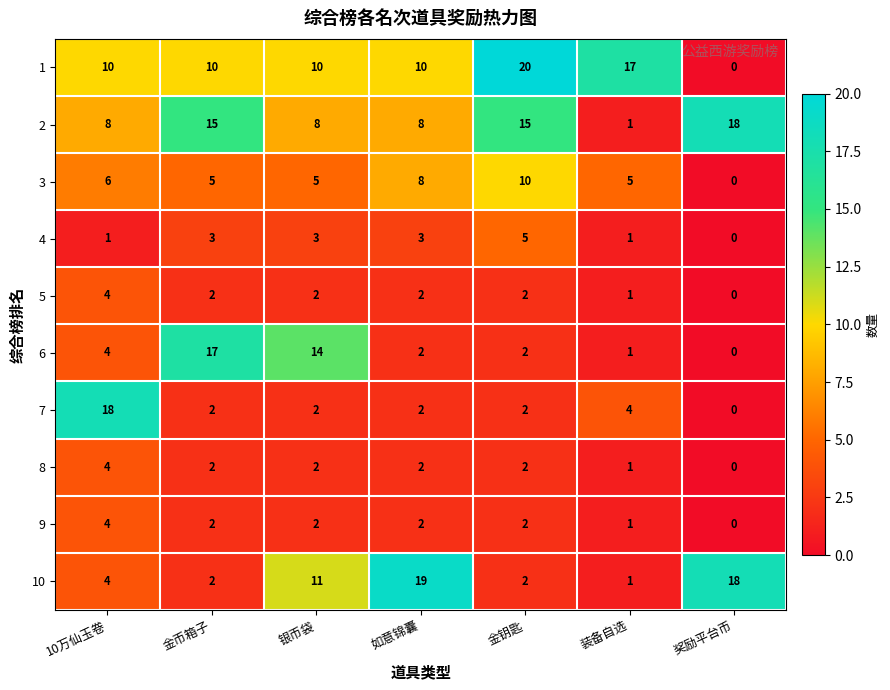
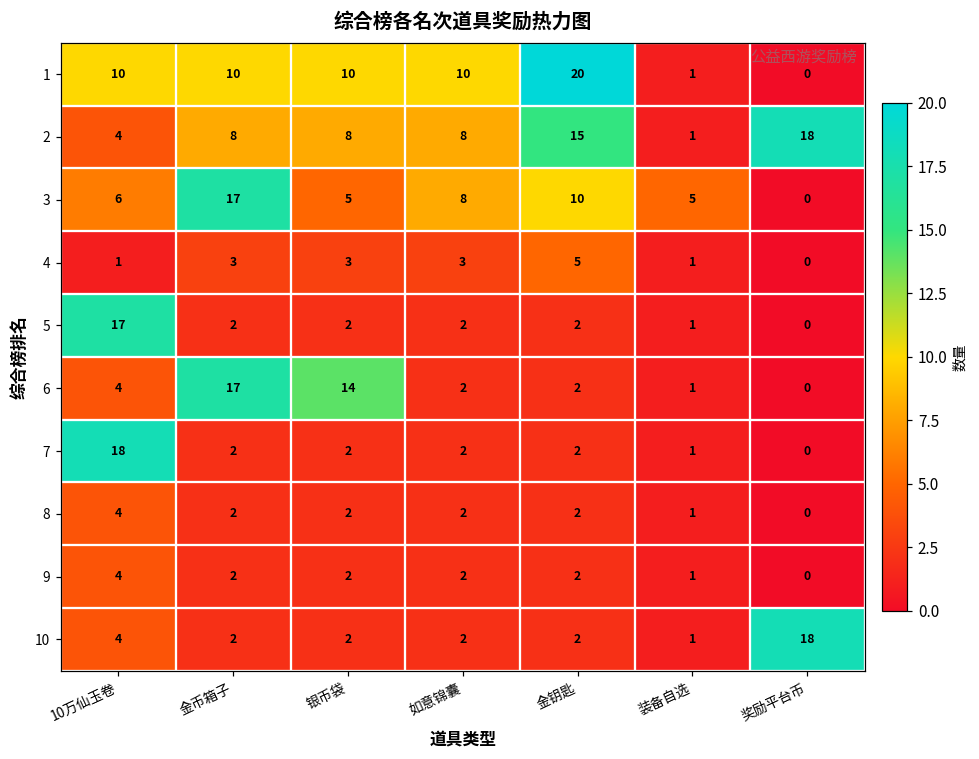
  {
    "1": {
      "10万仙玉卷": 10,
      "金币箱子": 10,
      "银币袋": 10,
      "如意锦囊": 10,
      "金钥匙": 20,
-     "装备自选": 17
+     "装备自选": 1
    },
    "2": {
-     "10万仙玉卷": 8,
-     "金币箱子": 15,
+     "10万仙玉卷": 4,
+     "金币箱子": 8,
      "银币袋": 8,
      "如意锦囊": 8,
      "金钥匙": 15,
      "装备自选": 1,
      "奖励平台币": 18
    },
    "3": {
      "10万仙玉卷": 6,
-     "金币箱子": 5,
+     "金币箱子": 17,
      "银币袋": 5,
      "如意锦囊": 8,
      "金钥匙": 10,
      "装备自选": 5,
      "奖励平台币": 0
    },
    "4": {
      "10万仙玉卷": 1,
      "金币箱子": 3,
      "银币袋": 3,
      "如意锦囊": 3,
      "金钥匙": 5,
      "装备自选": 1,
      "奖励平台币": 0
    },
    "5": {
-     "10万仙玉卷": 4,
+     "10万仙玉卷": 17,
      "金币箱子": 2,
      "银币袋": 2,
      "如意锦囊": 2,
      "金钥匙": 2,
      "装备自选": 1,
      "奖励平台币": 0
    },
    "6": {
      "10万仙玉卷": 4,
      "金币箱子": 17,
      "银币袋": 14,
      "如意锦囊": 2,
      "金钥匙": 2,
      "装备自选": 1,
      "奖励平台币": 0
    },
    "7": {
      "10万仙玉卷": 18,
      "金币箱子": 2,
      "银币袋": 2,
      "如意锦囊": 2,
      "金钥匙": 2,
-     "装备自选": 4,
+     "装备自选": 1,
      "奖励平台币": 0
    },
    "8": {
      "10万仙玉卷": 4,
      "金币箱子": 2,
      "银币袋": 2,
      "如意锦囊": 2,
      "金钥匙": 2,
      "装备自选": 1,
      "奖励平台币": 0
    },
    "9": {
      "10万仙玉卷": 4,
      "金币箱子": 2,
      "银币袋": 2,
      "如意锦囊": 2,
      "金钥匙": 2,
      "装备自选": 1,
      "奖励平台币": 0
    },
    "10": {
      "10万仙玉卷": 4,
      "金币箱子": 2,
-     "银币袋": 11,
-     "如意锦囊": 19,
+     "银币袋": 2,
+     "如意锦囊": 2,
      "金钥匙": 2,
      "装备自选": 1,
      "奖励平台币": 18
    }
  }
